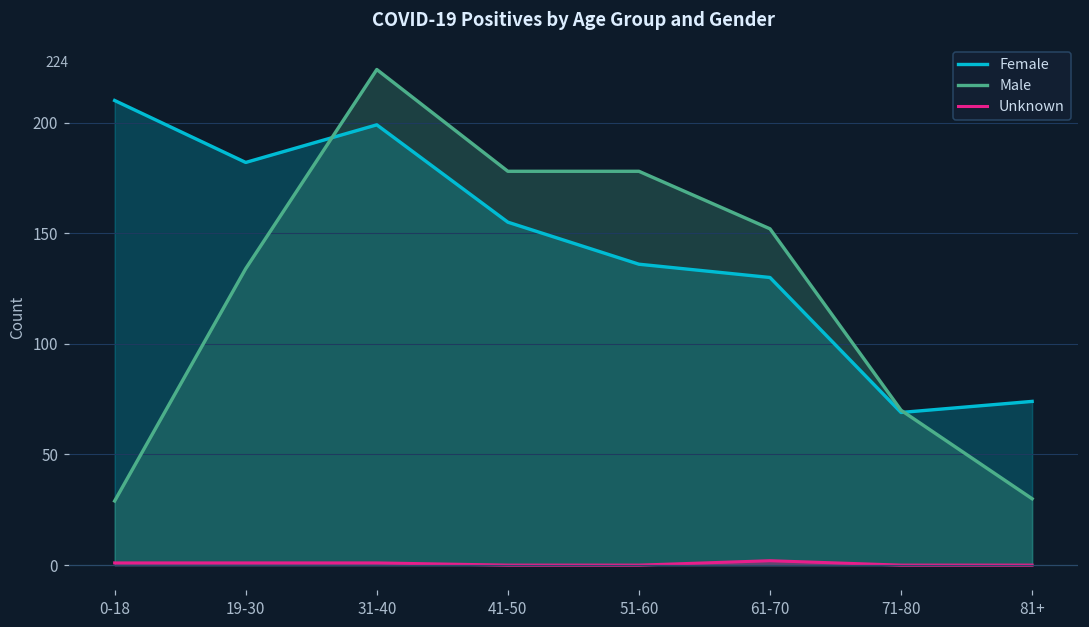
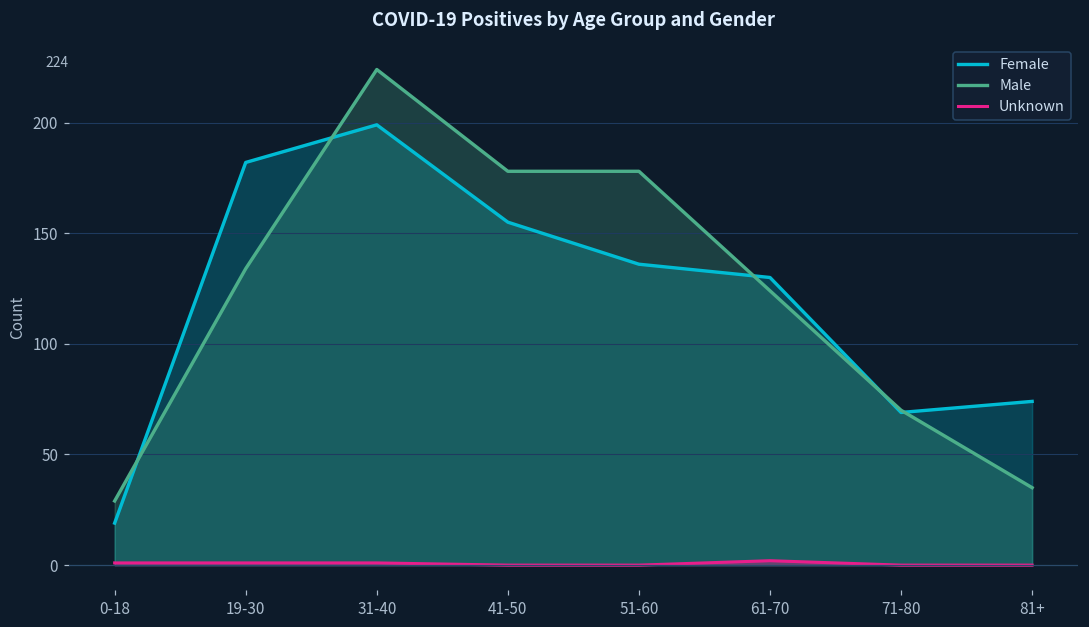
  {
    "Female": {
-     "0-18": 210,
+     "0-18": 19,
      "19-30": 182,
      "31-40": 199,
      "41-50": 155,
      "51-60": 136,
      "61-70": 130,
      "81+": 74
    },
    "Male": {
      "0-18": 29,
      "19-30": 134,
      "31-40": 224,
      "41-50": 178,
      "51-60": 178,
-     "61-70": 152,
-     "81+": 30
+     "61-70": 124,
+     "81+": 35
    },
    "Unknown": {
      "0-18": 1,
      "19-30": 1,
      "31-40": 1,
      "41-50": 0,
      "51-60": 0,
      "61-70": 2,
      "71-80": 0,
      "81+": 0
    }
  }
